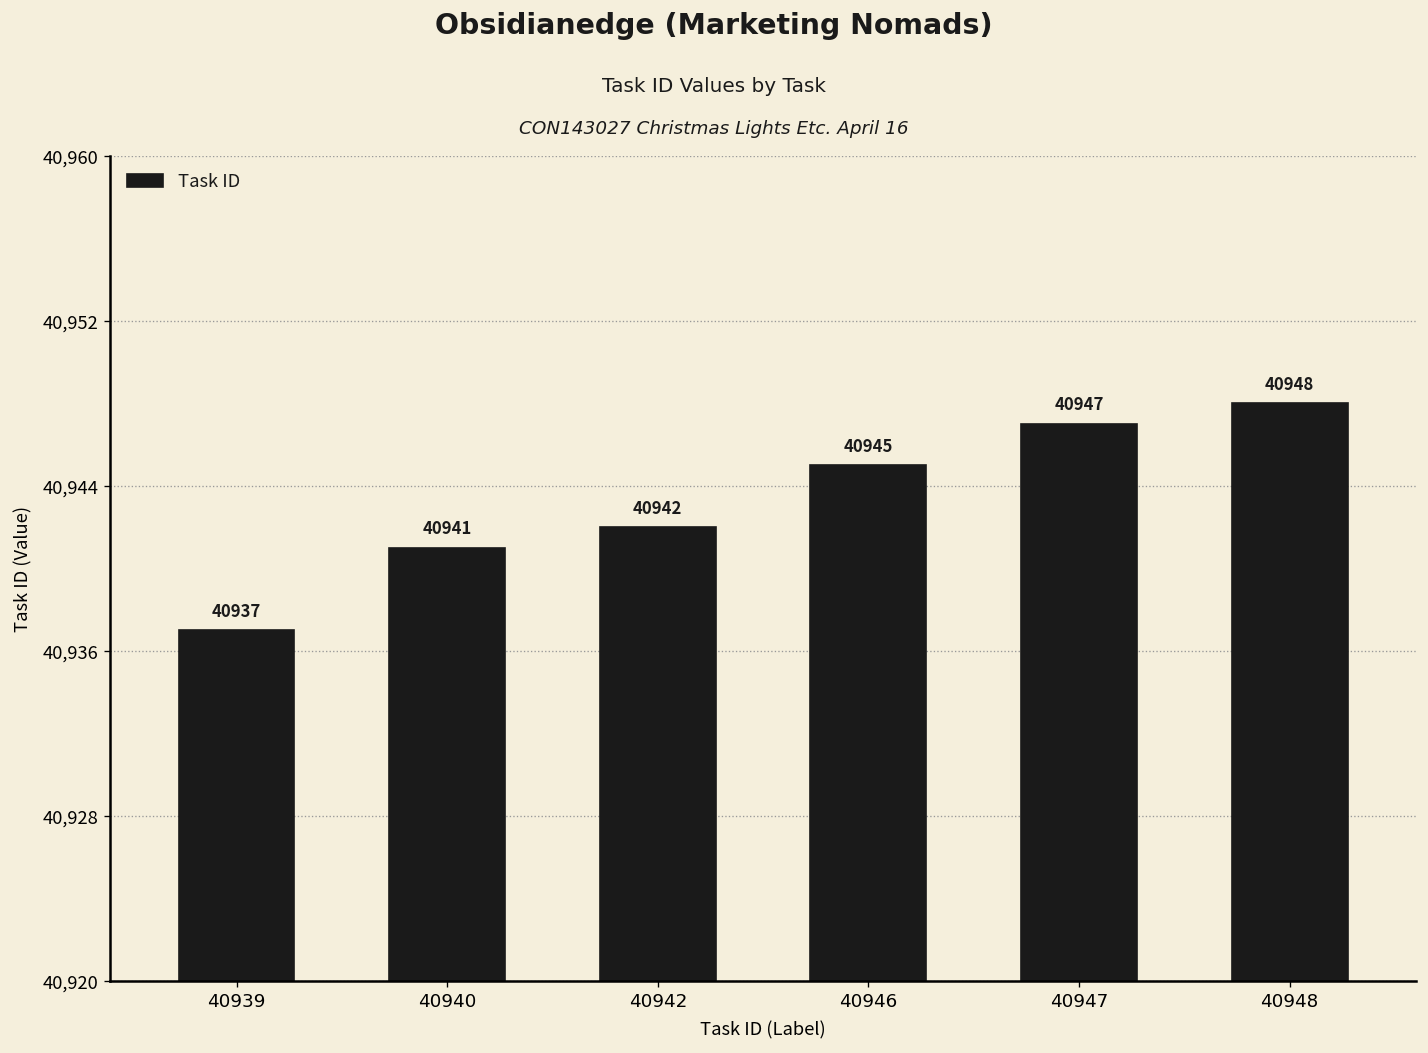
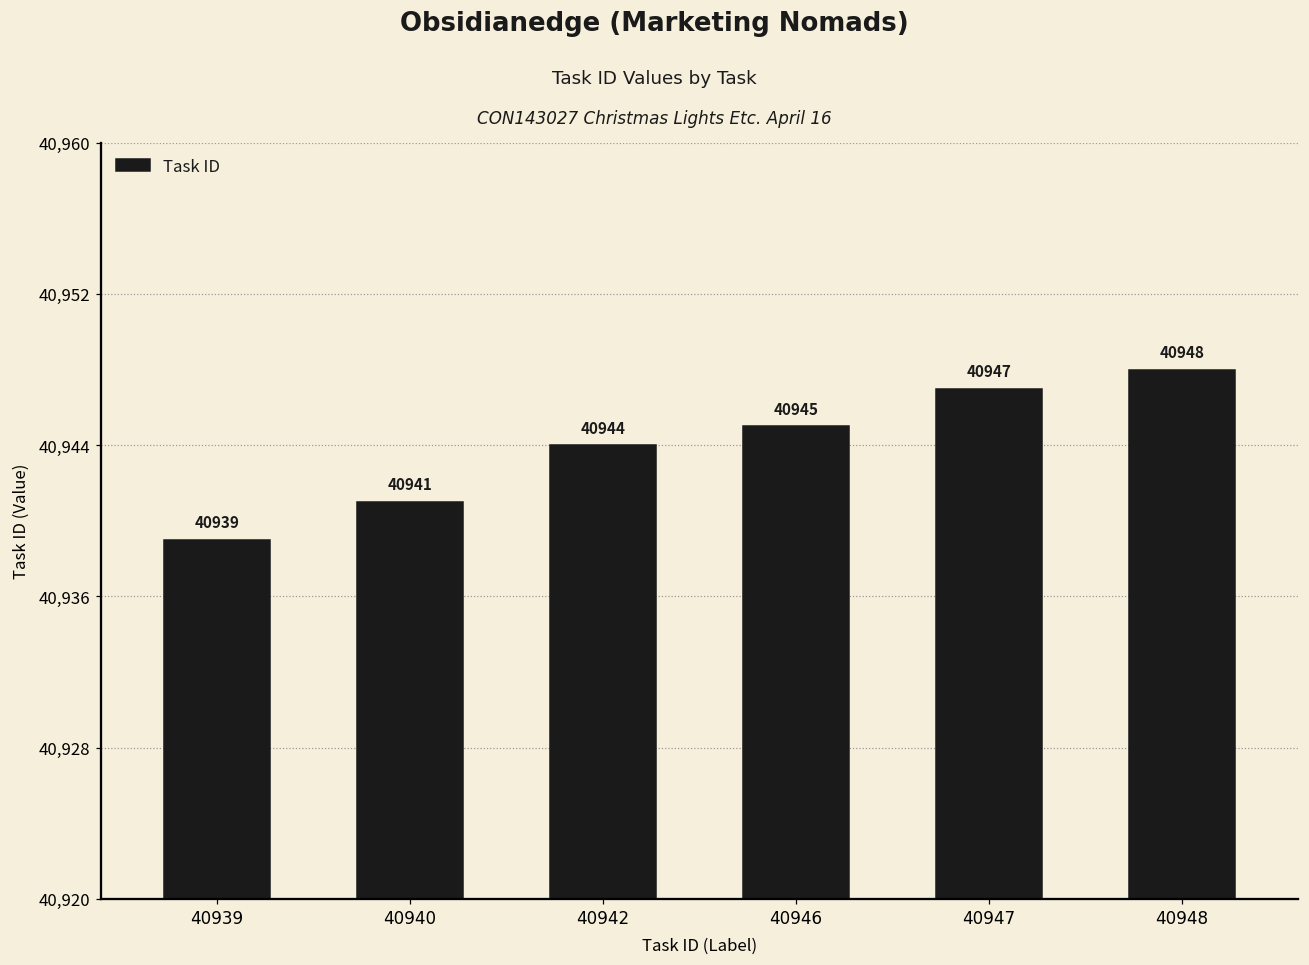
  {
-   "40939": 40937,
+   "40939": 40939,
    "40940": 40941,
-   "40942": 40942,
+   "40942": 40944,
    "40946": 40945,
    "40947": 40947,
    "40948": 40948
  }
